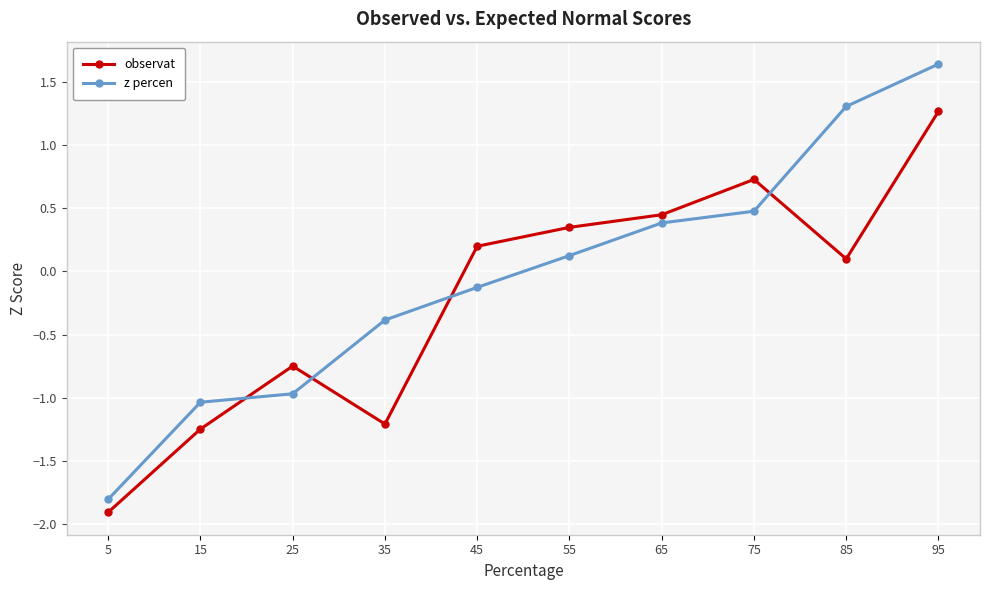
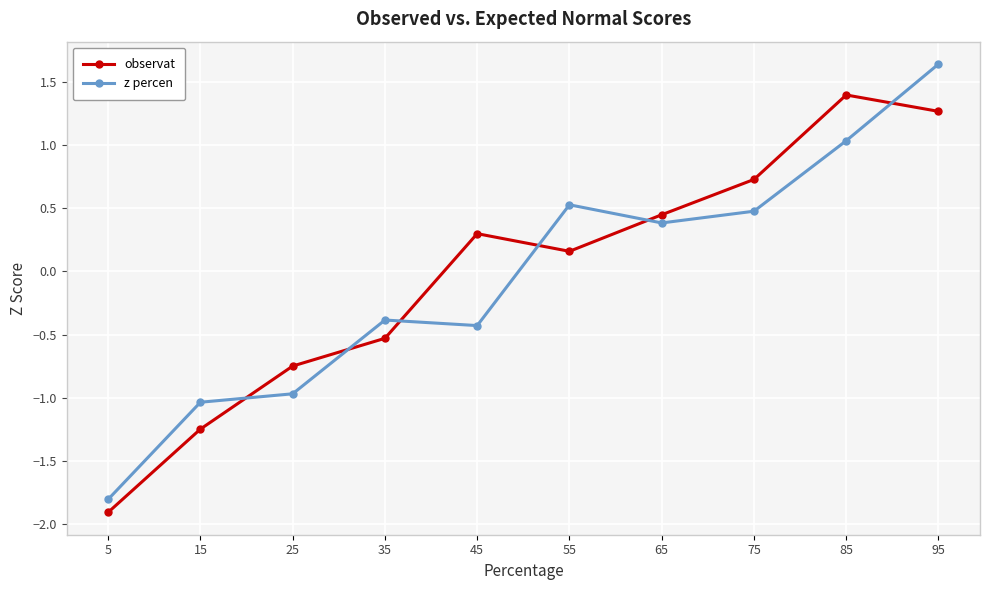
  {
    "observat": {
      "5": -1.91,
      "15": -1.25,
      "25": -0.75,
-     "35": -1.21,
-     "45": 0.2,
-     "55": 0.35,
+     "35": -0.53,
+     "45": 0.3,
+     "55": 0.16,
      "65": 0.45,
      "75": 0.73,
-     "85": 0.1,
+     "85": 1.4,
      "95": 1.27
    },
    "z percen": {
      "5": -1.81,
      "15": -1.04,
      "25": -0.97,
      "35": -0.39,
-     "45": -0.13,
-     "55": 0.13,
+     "45": -0.43,
+     "55": 0.53,
      "65": 0.39,
      "75": 0.48,
-     "85": 1.31,
+     "85": 1.04,
      "95": 1.65
    }
  }
